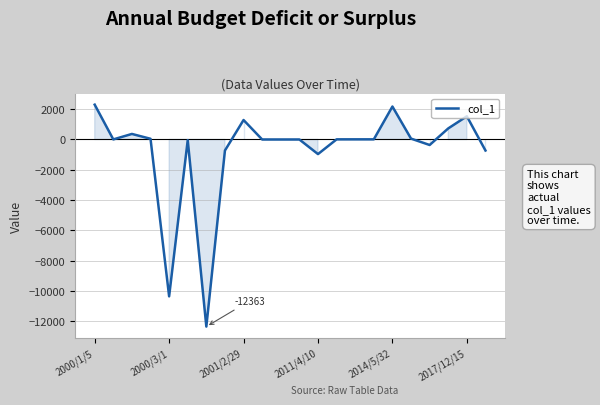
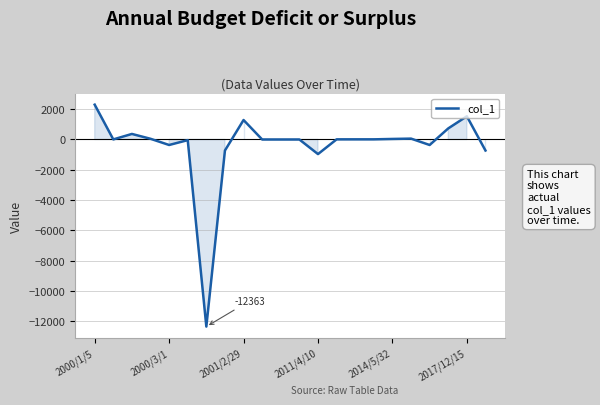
  {
    "2000/1/5": 2300,
-   "2000/3/1": -10400,
+   "2000/3/1": -400,
    "2001/2/29": 1300,
    "2011/4/10": -1000,
-   "2014/5/32": 2200
+   "2014/5/32": 0
  }
